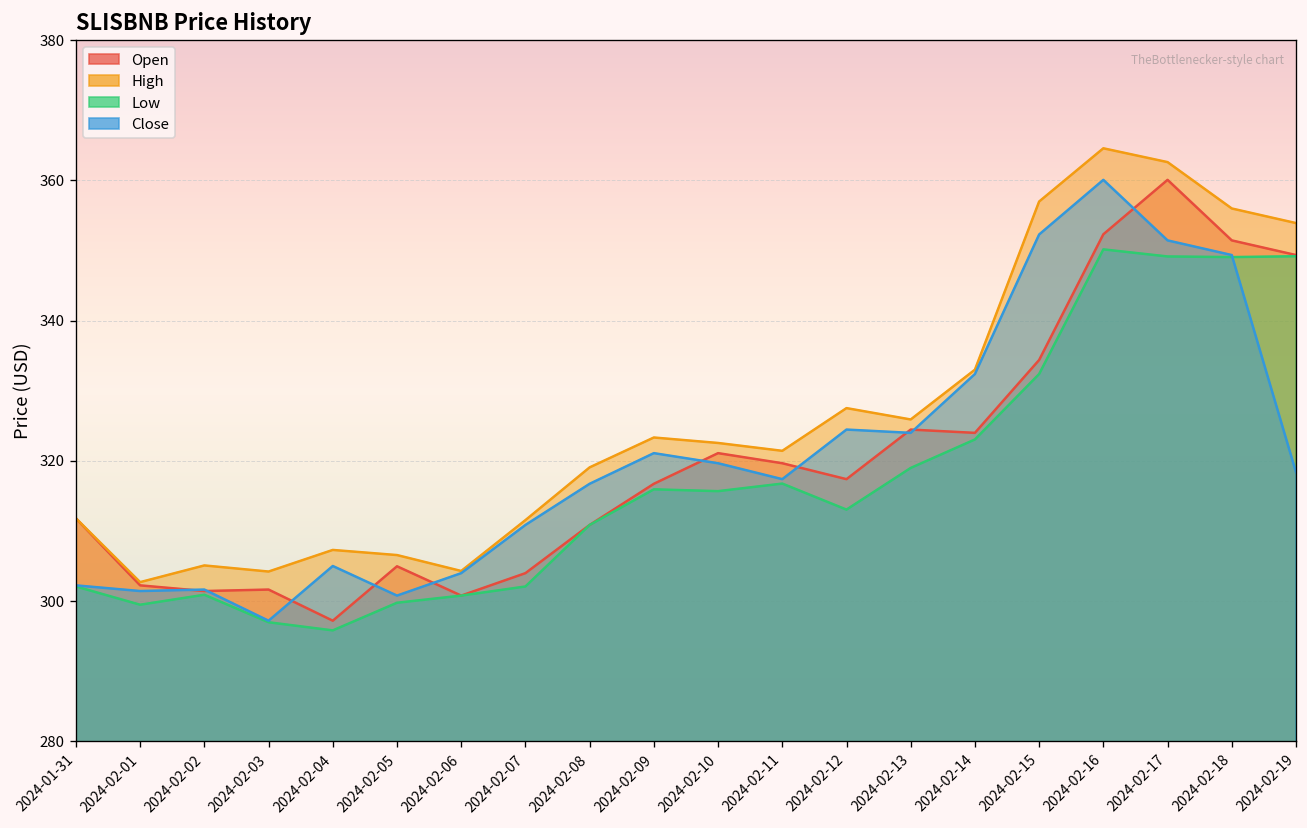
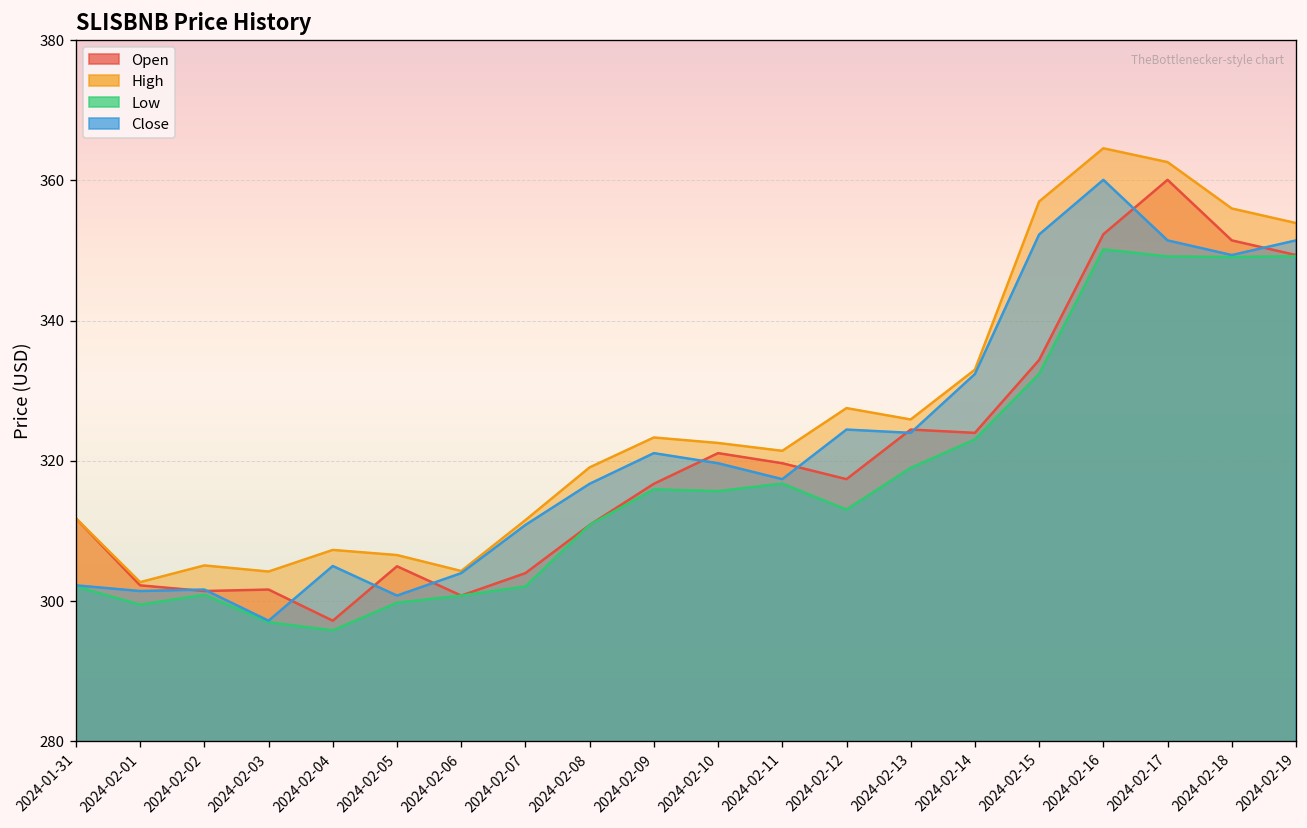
  {
    "Open": {
      "2024-02-01": 302,
      "2024-02-03": 302,
      "2024-02-04": 297,
      "2024-02-05": 305,
      "2024-02-07": 304,
      "2024-02-09": 317,
      "2024-02-10": 321,
      "2024-02-11": 320,
      "2024-02-12": 317,
      "2024-02-13": 324,
      "2024-02-14": 324,
      "2024-02-15": 334,
      "2024-02-16": 352,
      "2024-02-17": 360,
      "2024-02-18": 351
    },
    "High": {
      "2024-02-01": 303,
      "2024-02-02": 305,
      "2024-02-03": 304,
      "2024-02-04": 307,
      "2024-02-05": 307,
      "2024-02-07": 312,
      "2024-02-08": 319,
      "2024-02-09": 323,
      "2024-02-10": 323,
      "2024-02-11": 321,
      "2024-02-12": 328,
      "2024-02-13": 326,
      "2024-02-14": 333,
      "2024-02-15": 357,
      "2024-02-16": 365,
      "2024-02-17": 363,
      "2024-02-18": 356,
      "2024-02-19": 354
    },
    "Low": {
      "2024-02-01": 299,
      "2024-02-02": 301,
      "2024-02-04": 296,
      "2024-02-05": 300,
      "2024-02-07": 302,
      "2024-02-09": 316,
      "2024-02-10": 316,
      "2024-02-11": 317,
      "2024-02-12": 313,
      "2024-02-13": 319,
      "2024-02-14": 323,
      "2024-02-15": 332,
      "2024-02-16": 350,
      "2024-02-17": 349
    },
    "Close": {
      "2024-02-01": 301,
      "2024-02-04": 305,
      "2024-02-05": 301,
      "2024-02-07": 311,
      "2024-02-08": 317,
      "2024-02-09": 321,
      "2024-02-10": 320,
      "2024-02-11": 317,
      "2024-02-12": 324,
      "2024-02-13": 324,
      "2024-02-14": 332,
      "2024-02-15": 352,
      "2024-02-16": 360,
      "2024-02-17": 351,
-     "2024-02-19": 318
+     "2024-02-19": 351
    }
  }
